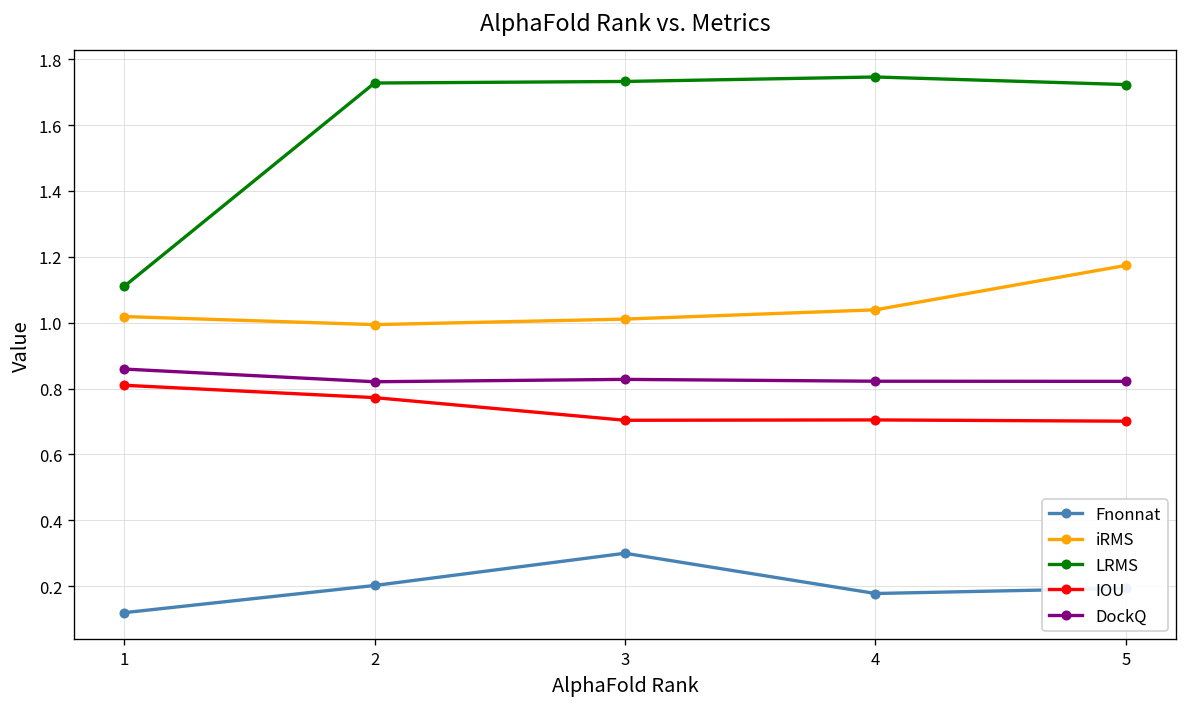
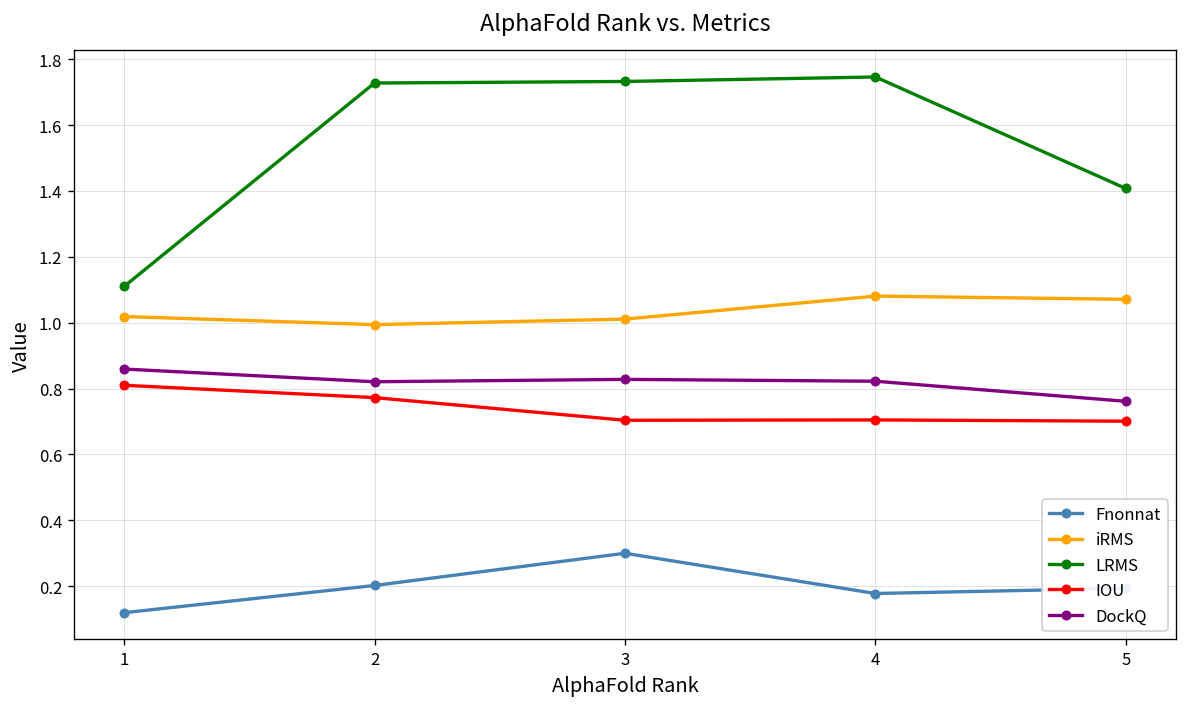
  {
    "Fnonnat": {
      "1": 0.12,
      "2": 0.20,
      "3": 0.30,
      "4": 0.18
    },
    "iRMS": {
      "1": 1.02,
      "2": 0.99,
      "3": 1.01,
-     "4": 1.04,
-     "5": 1.17
+     "4": 1.08,
+     "5": 1.07
    },
    "LRMS": {
      "1": 1.11,
      "2": 1.73,
      "3": 1.73,
      "4": 1.75,
-     "5": 1.72
+     "5": 1.41
    },
    "IOU": {
      "1": 0.81,
      "2": 0.77,
      "3": 0.70,
      "4": 0.70,
      "5": 0.70
    },
    "DockQ": {
      "1": 0.86,
      "2": 0.82,
      "3": 0.83,
      "4": 0.82,
-     "5": 0.82
+     "5": 0.76
    }
  }
